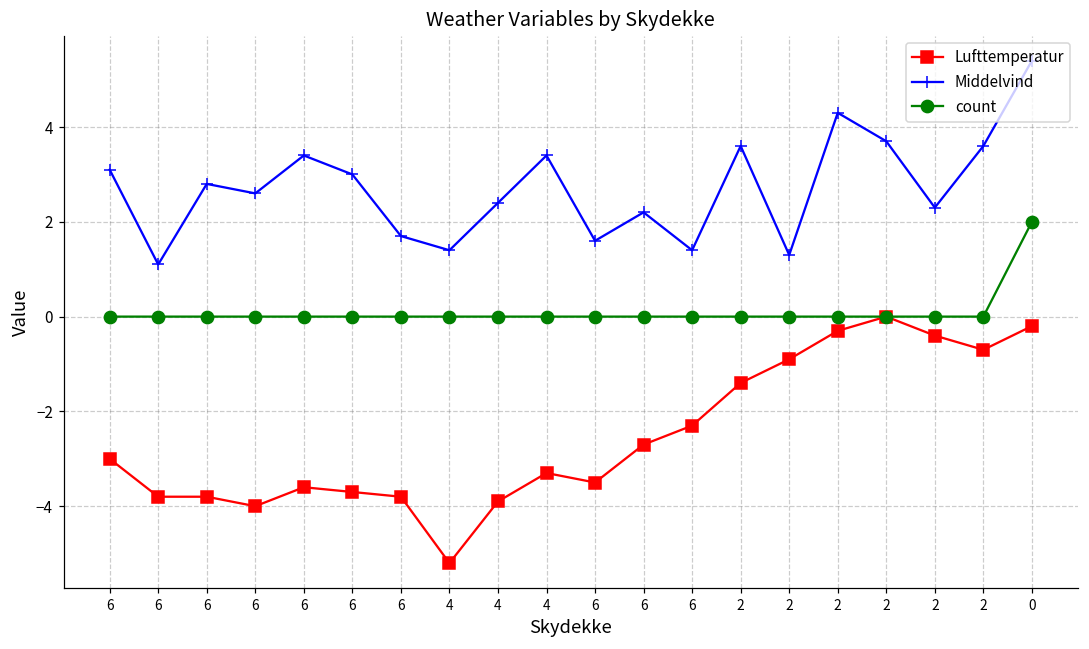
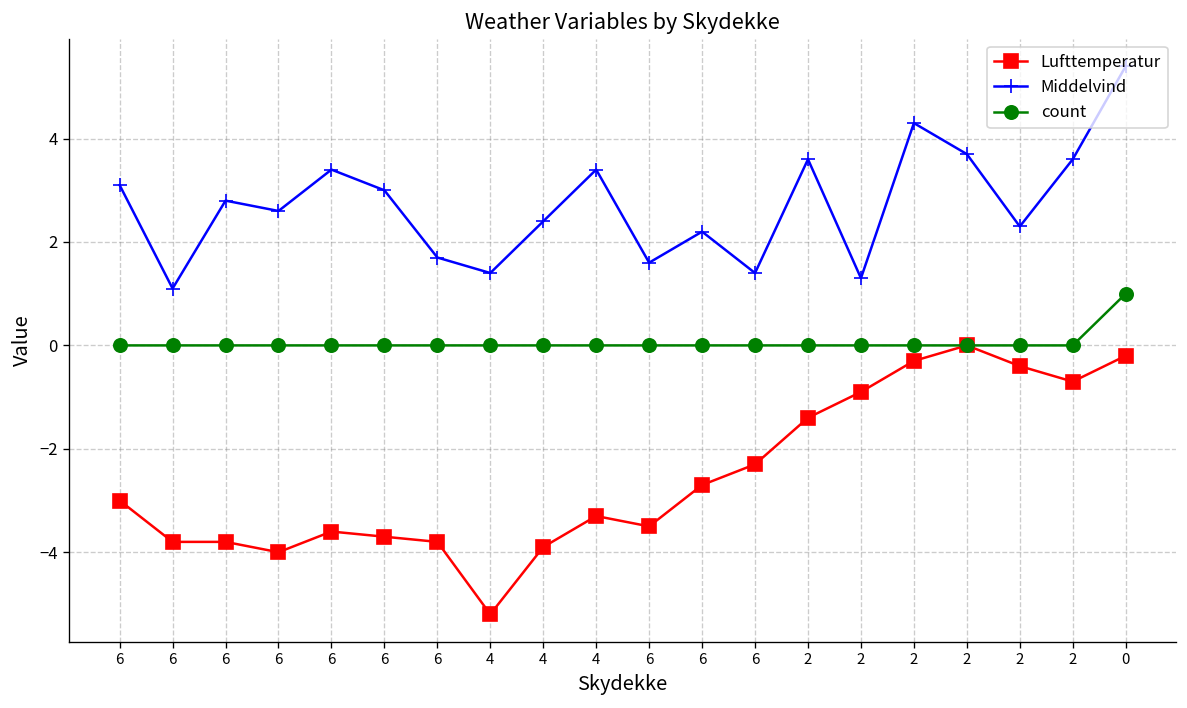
  {
    "Lufttemperatur": {
      "0": -0.2
    },
    "count": {
-     "0": 2
+     "0": 1
    }
  }
